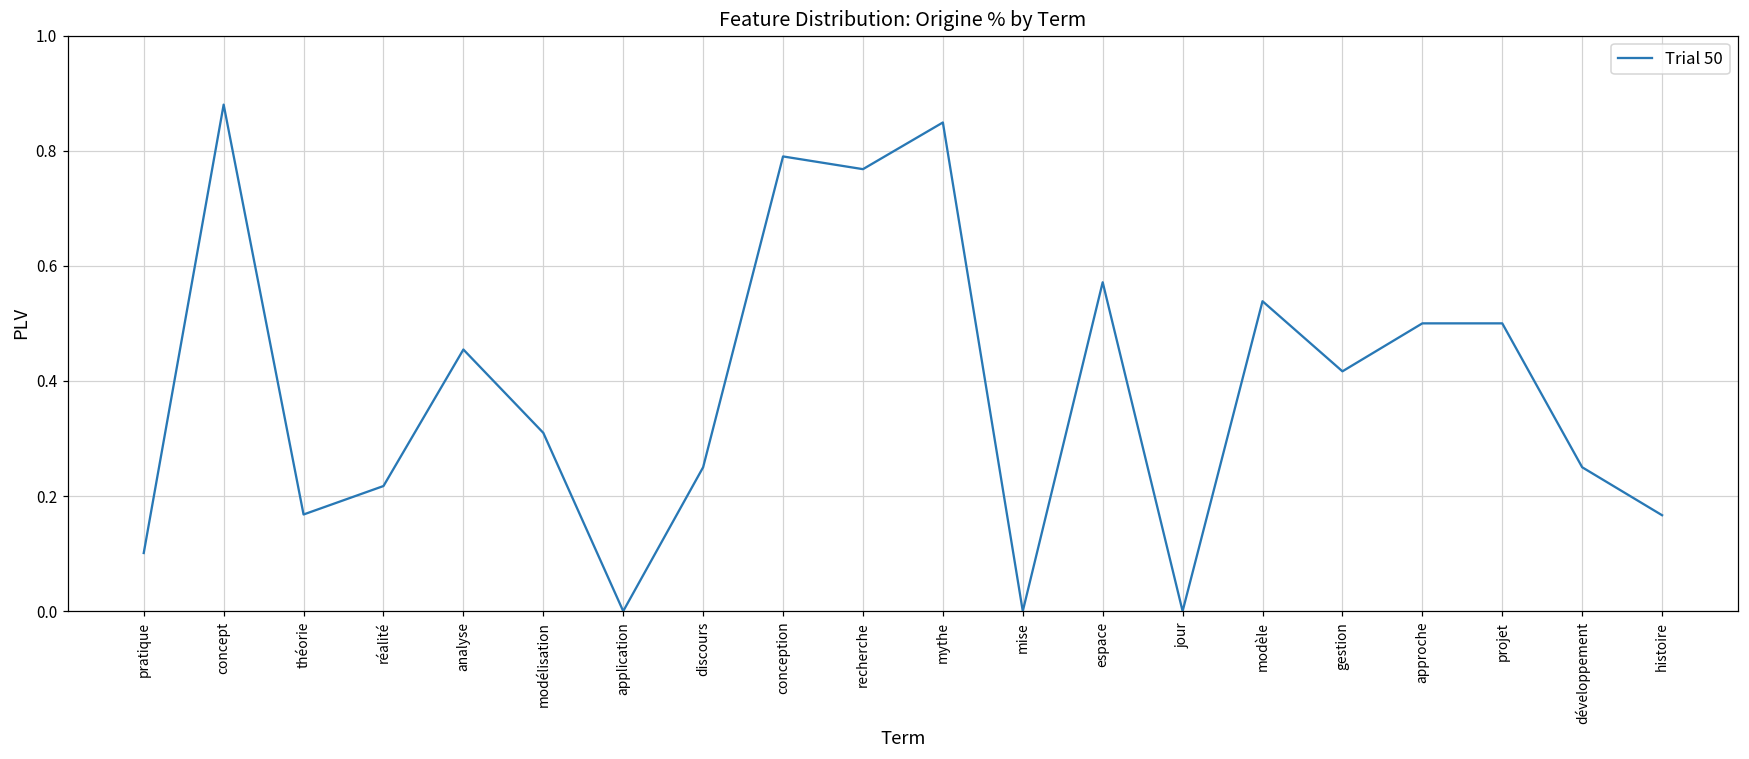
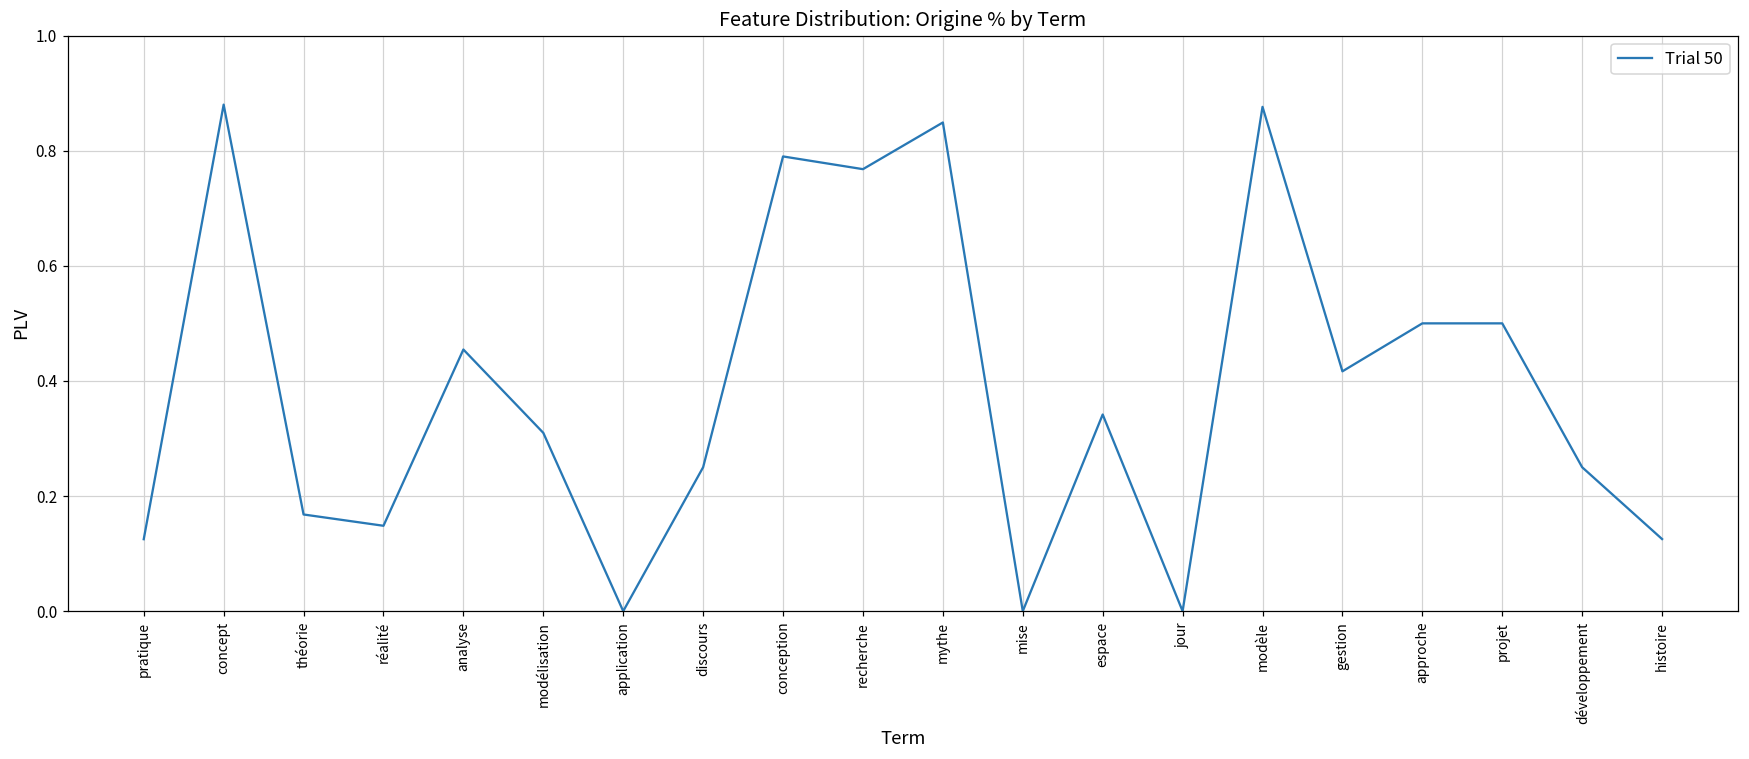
  {
-   "pratique": 0.10,
+   "pratique": 0.13,
    "concept": 0.88,
    "théorie": 0.17,
-   "réalité": 0.22,
+   "réalité": 0.15,
    "analyse": 0.45,
    "modélisation": 0.31,
    "application": 0.00,
    "discours": 0.25,
    "conception": 0.79,
    "recherche": 0.77,
    "mythe": 0.85,
    "mise": 0.00,
-   "espace": 0.57,
+   "espace": 0.34,
    "jour": 0.00,
-   "modèle": 0.54,
+   "modèle": 0.88,
    "gestion": 0.42,
    "approche": 0.50,
    "projet": 0.50,
    "développement": 0.25,
-   "histoire": 0.17
+   "histoire": 0.13
  }
